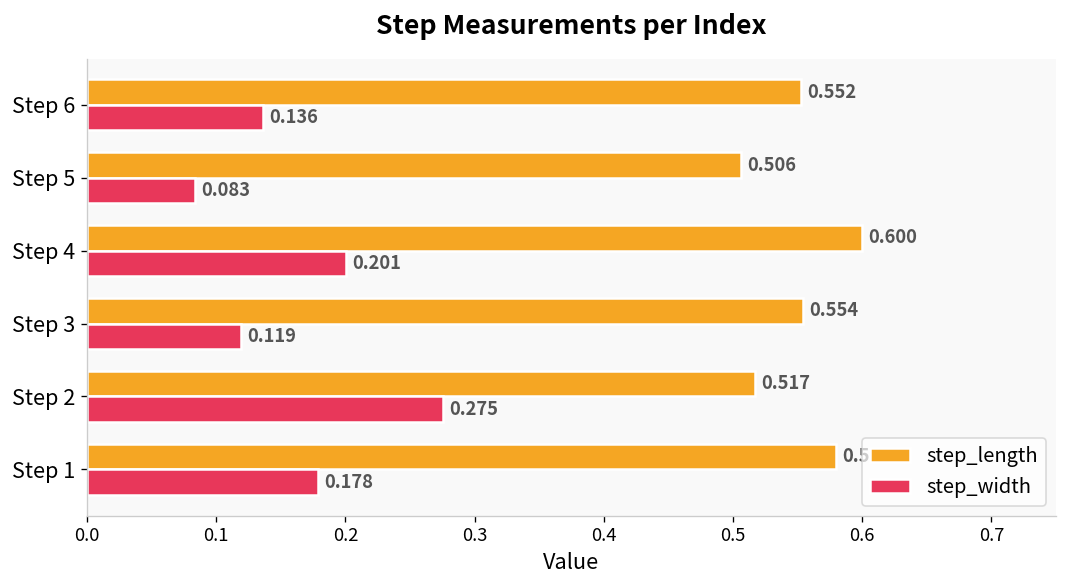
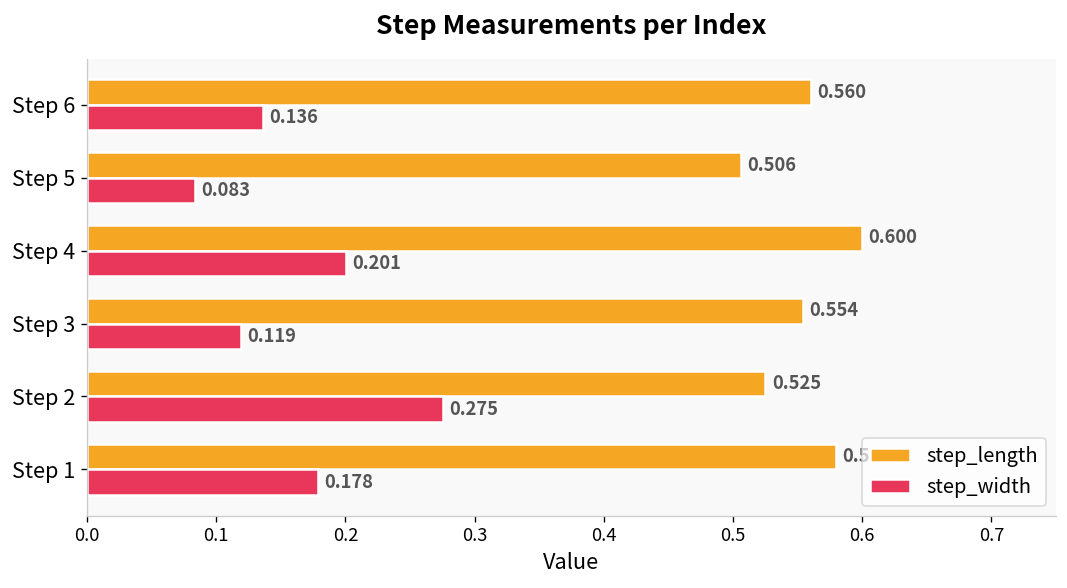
  {
    "step_length": {
-     "Step 6": 0.552,
+     "Step 6": 0.560,
      "Step 5": 0.506,
      "Step 4": 0.600,
      "Step 3": 0.554,
-     "Step 2": 0.517
+     "Step 2": 0.525
    },
    "step_width": {
      "Step 6": 0.136,
      "Step 5": 0.083,
      "Step 4": 0.201,
      "Step 3": 0.119,
      "Step 2": 0.275,
      "Step 1": 0.178
    }
  }
